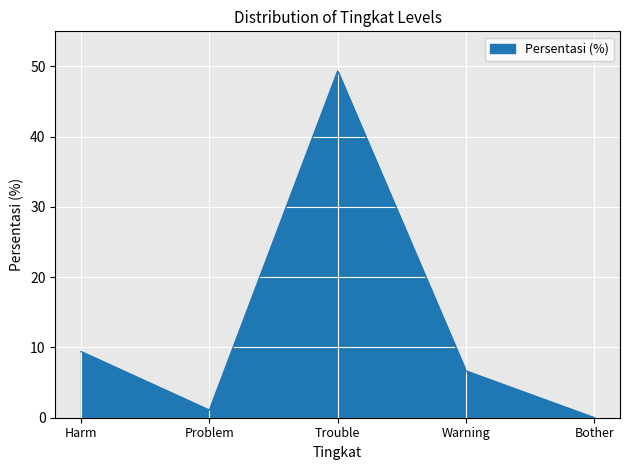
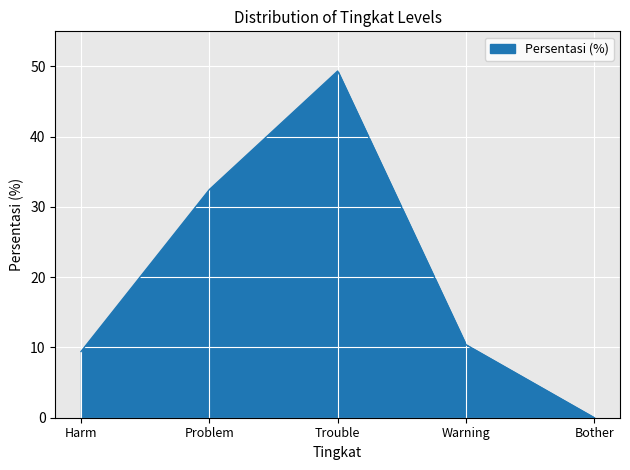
  {
    "Harm": 9,
-   "Problem": 1,
+   "Problem": 32,
    "Trouble": 49,
-   "Warning": 7,
+   "Warning": 10,
    "Bother": 0
  }
